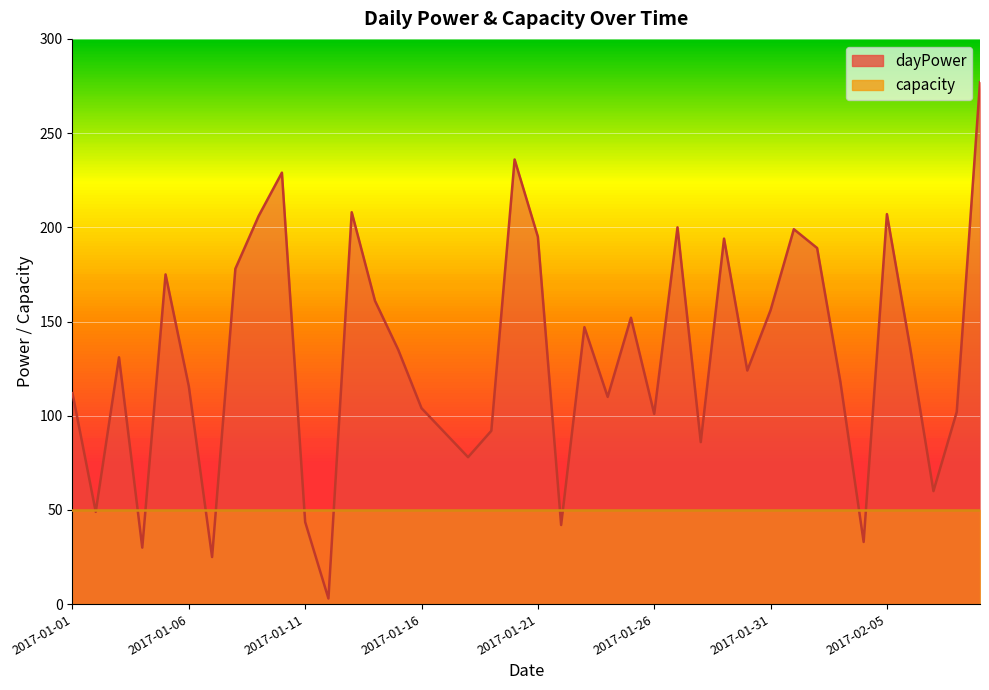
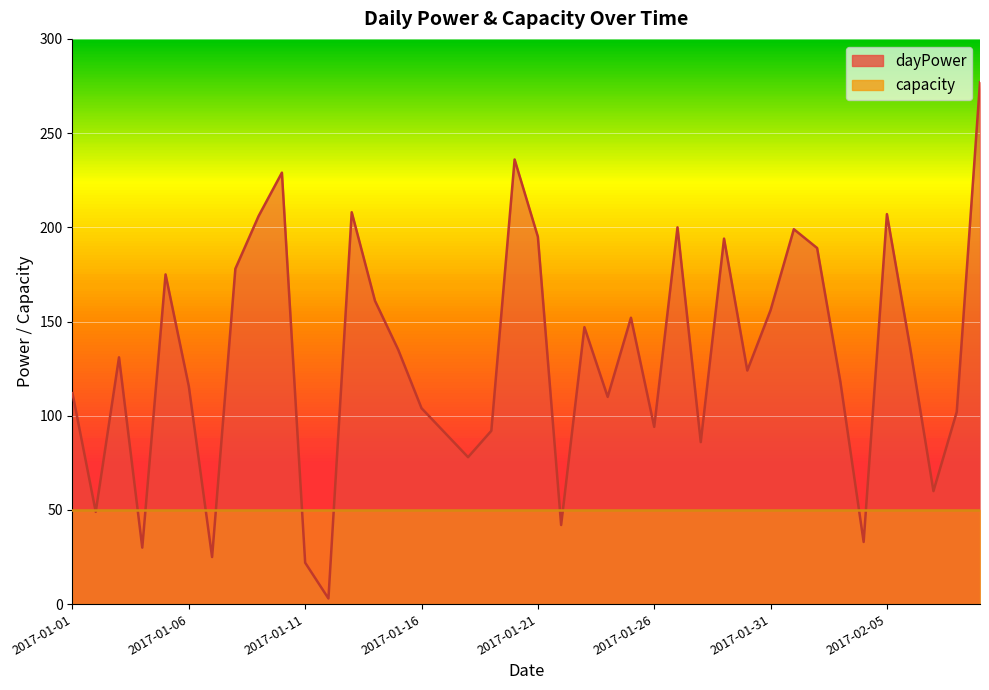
  {
    "dayPower": {
      "2017-01-01": 112,
      "2017-01-06": 116,
-     "2017-01-11": 44,
+     "2017-01-11": 22,
      "2017-01-16": 104,
      "2017-01-21": 195,
-     "2017-01-26": 101,
+     "2017-01-26": 94,
      "2017-01-31": 156,
      "2017-02-05": 207
    },
    "capacity": {
      "2017-01-01": 50,
      "2017-01-06": 50,
      "2017-01-11": 50,
      "2017-01-16": 50,
      "2017-01-21": 50,
      "2017-01-26": 50,
      "2017-01-31": 50,
      "2017-02-05": 50
    }
  }
